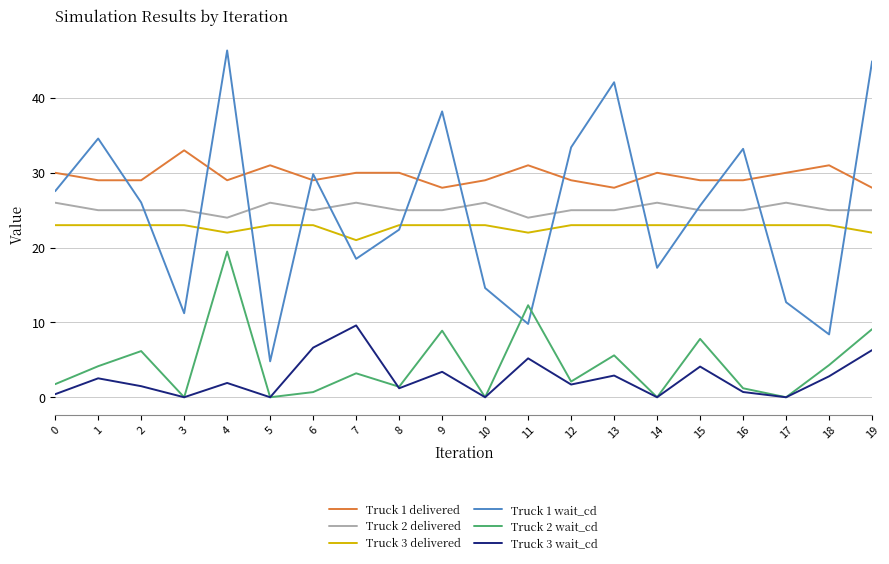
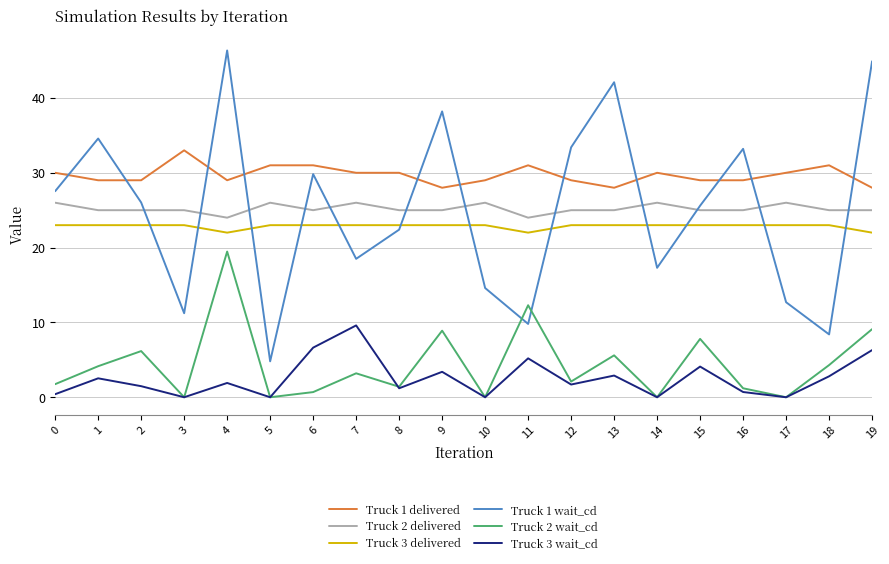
  {
    "Truck 1 delivered": {
      "0": 30,
      "1": 29,
      "2": 29,
      "3": 33,
      "4": 29,
      "5": 31,
-     "6": 29,
+     "6": 31,
      "7": 30,
      "8": 30,
      "9": 28,
      "10": 29,
      "11": 31,
      "12": 29,
      "13": 28,
      "14": 30,
      "15": 29,
      "16": 29,
      "17": 30,
      "18": 31,
      "19": 28
    },
    "Truck 2 delivered": {
      "0": 26,
      "1": 25,
      "2": 25,
      "3": 25,
      "4": 24,
      "5": 26,
      "6": 25,
      "7": 26,
      "8": 25,
      "9": 25,
      "10": 26,
      "11": 24,
      "12": 25,
      "13": 25,
      "14": 26,
      "15": 25,
      "16": 25,
      "17": 26,
      "18": 25,
      "19": 25
    },
    "Truck 3 delivered": {
      "0": 23,
      "1": 23,
      "2": 23,
      "3": 23,
      "4": 22,
      "5": 23,
      "6": 23,
-     "7": 21,
+     "7": 23,
      "8": 23,
      "9": 23,
      "10": 23,
      "11": 22,
      "12": 23,
      "13": 23,
      "14": 23,
      "15": 23,
      "16": 23,
      "17": 23,
      "18": 23,
      "19": 22
    },
    "Truck 1 wait_cd": {
      "0": 28,
      "1": 35,
      "2": 26,
      "3": 11,
      "4": 46,
      "5": 5,
      "6": 30,
      "7": 19,
      "8": 22,
      "9": 38,
      "10": 15,
      "11": 10,
      "12": 33,
      "13": 42,
      "14": 17,
      "15": 26,
      "16": 33,
      "17": 13,
      "18": 8,
      "19": 45
    },
    "Truck 2 wait_cd": {
      "0": 2,
      "1": 4,
      "2": 6,
      "4": 19,
      "6": 1,
      "7": 3,
      "9": 9,
      "11": 12,
      "12": 2,
      "13": 6,
      "15": 8,
      "16": 1,
      "18": 4,
      "19": 9
    },
    "Truck 3 wait_cd": {
      "0": 0,
      "1": 3,
      "2": 1,
      "4": 2,
      "6": 7,
      "7": 10,
      "9": 3,
      "11": 5,
      "12": 2,
      "13": 3,
      "15": 4,
      "16": 1,
      "18": 3,
      "19": 6
    }
  }
